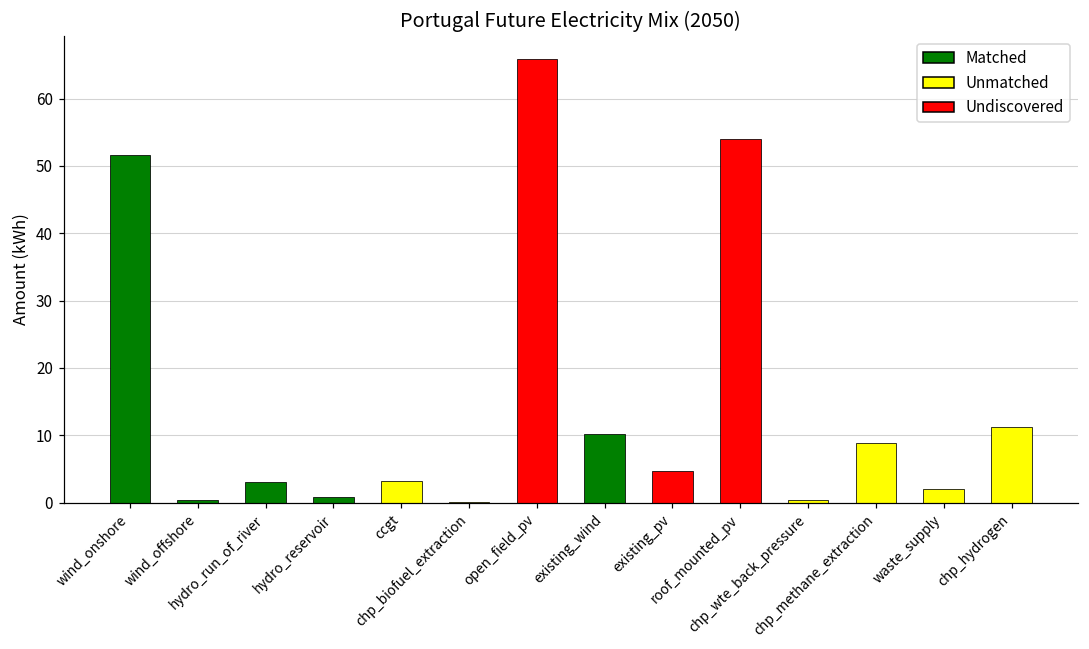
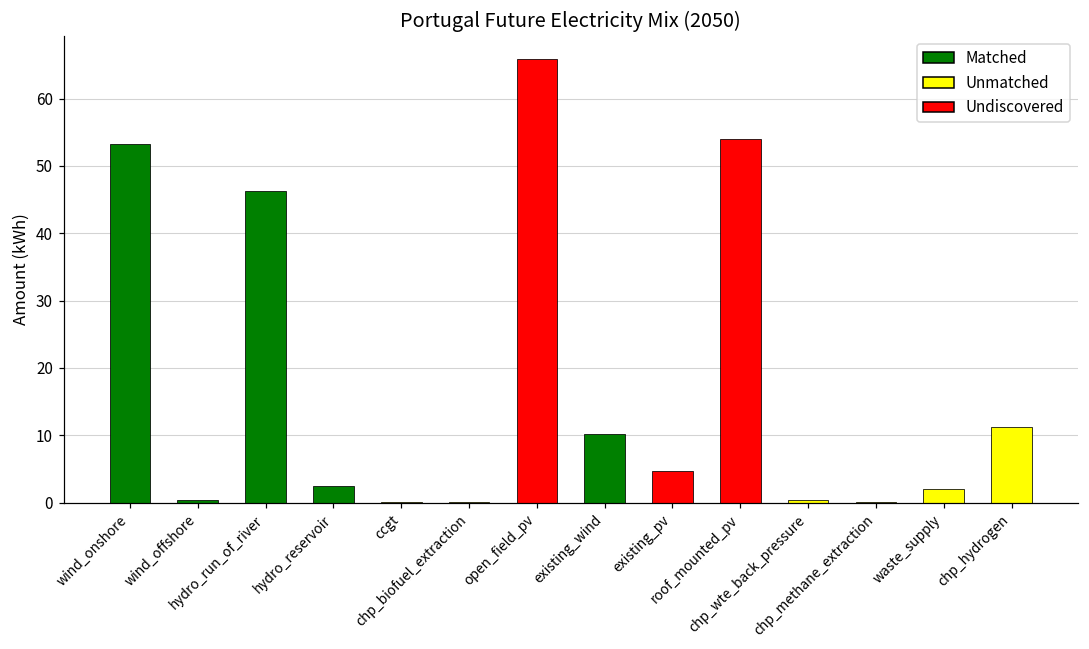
  {
-   "wind_onshore": 52,
-   "hydro_run_of_river": 3,
-   "hydro_reservoir": 1,
-   "ccgt": 3,
+   "wind_onshore": 53,
+   "hydro_run_of_river": 46,
+   "hydro_reservoir": 3,
+   "ccgt": 0,
    "open_field_pv": 66,
    "existing_wind": 10,
    "existing_pv": 5,
    "roof_mounted_pv": 54,
    "chp_wte_back_pressure": 0,
-   "chp_methane_extraction": 9,
+   "chp_methane_extraction": 0,
    "waste_supply": 2,
    "chp_hydrogen": 11
  }
